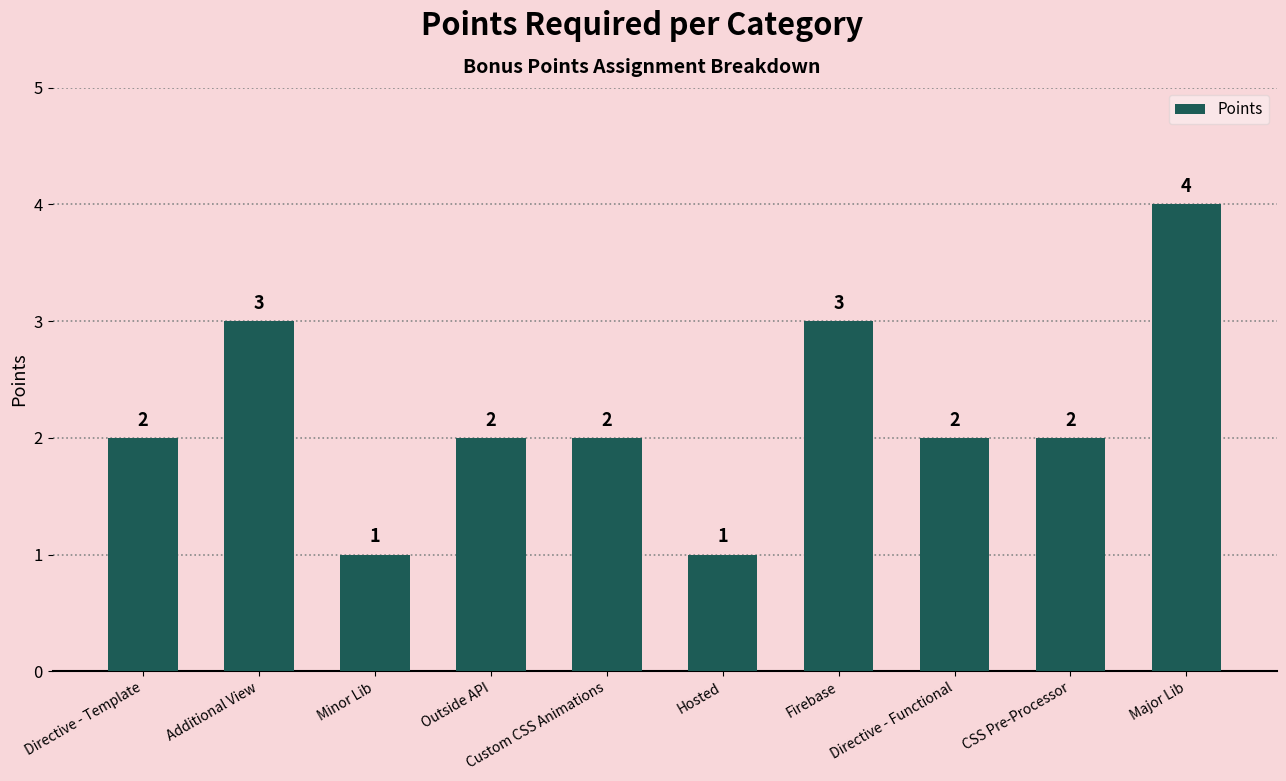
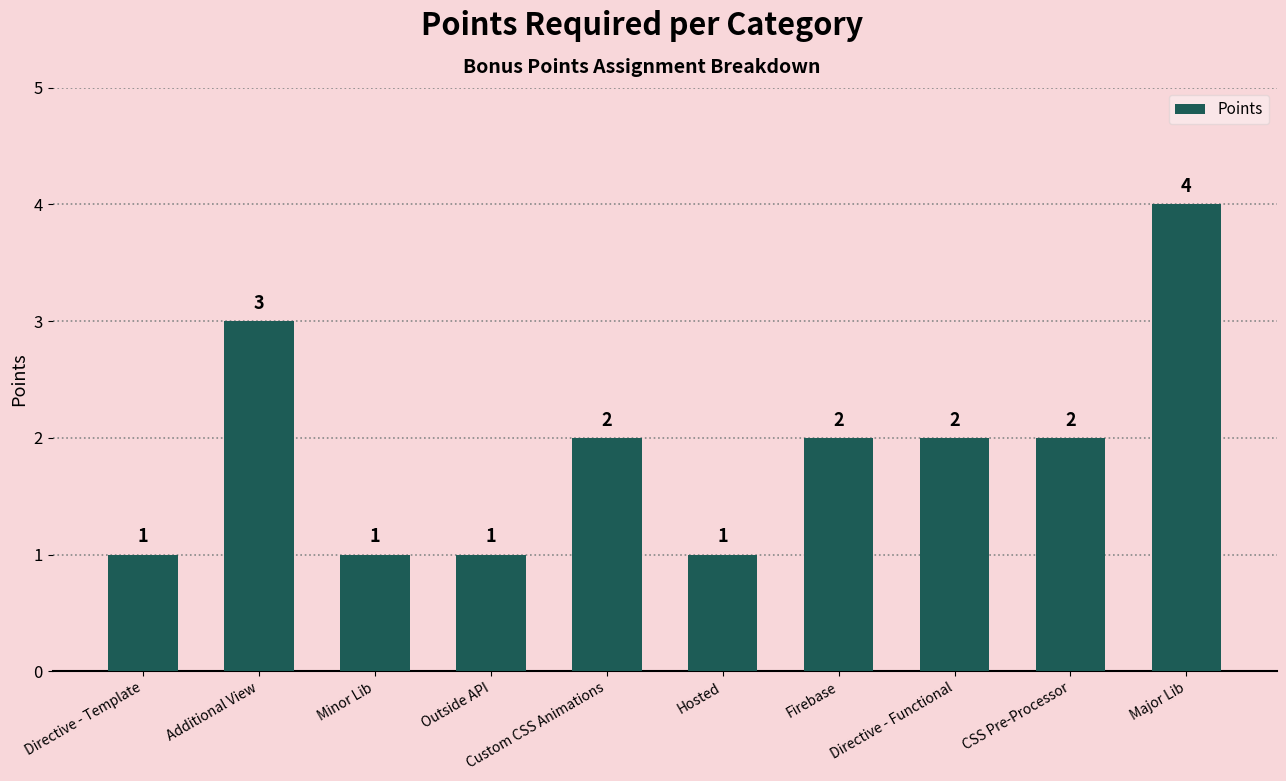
  {
-   "Directive - Template": 2,
+   "Directive - Template": 1,
    "Additional View": 3,
    "Minor Lib": 1,
-   "Outside API": 2,
+   "Outside API": 1,
    "Custom CSS Animations": 2,
    "Hosted": 1,
-   "Firebase": 3,
+   "Firebase": 2,
    "Directive - Functional": 2,
    "CSS Pre-Processor": 2,
    "Major Lib": 4
  }
